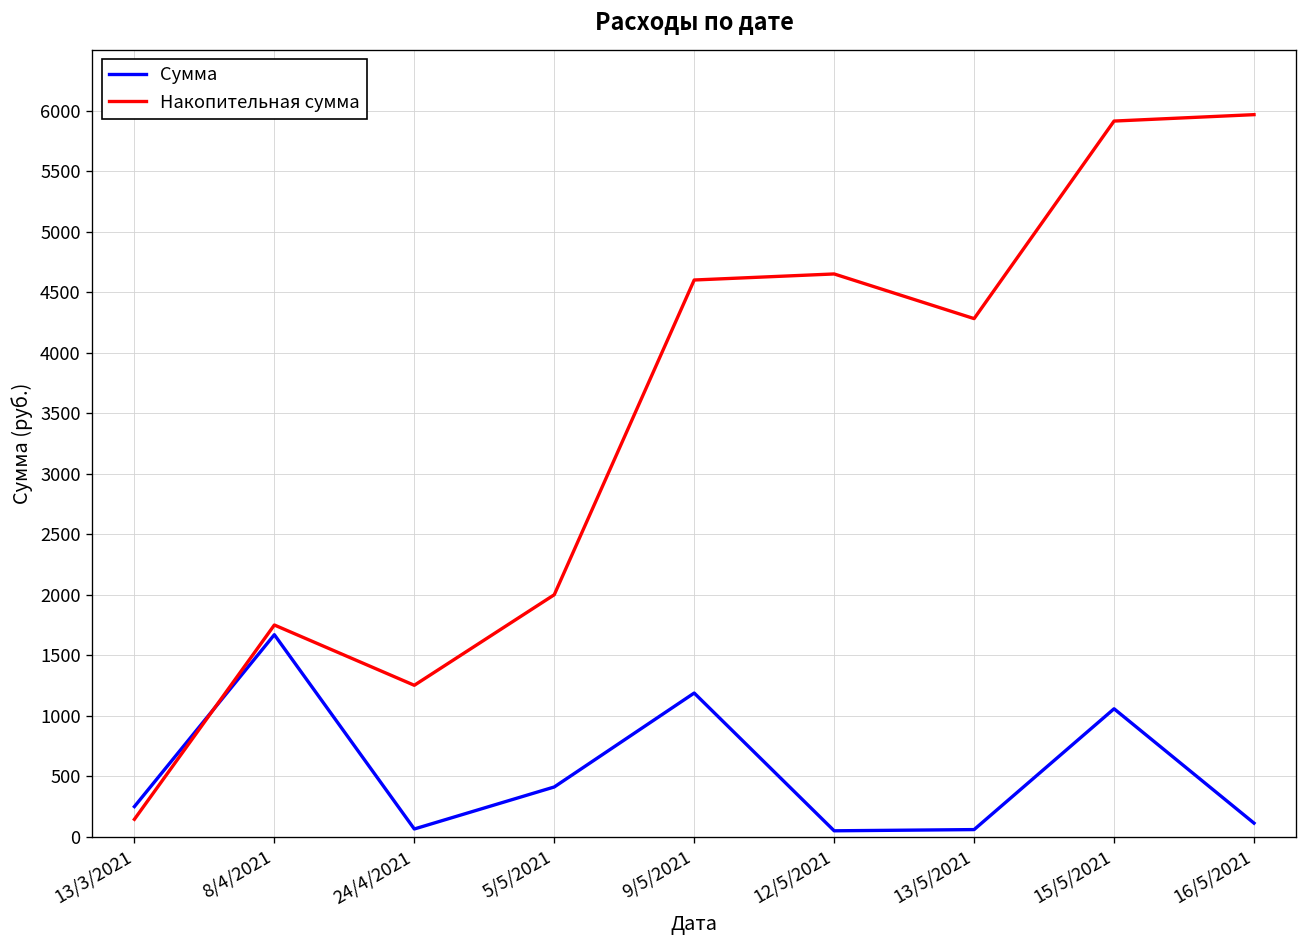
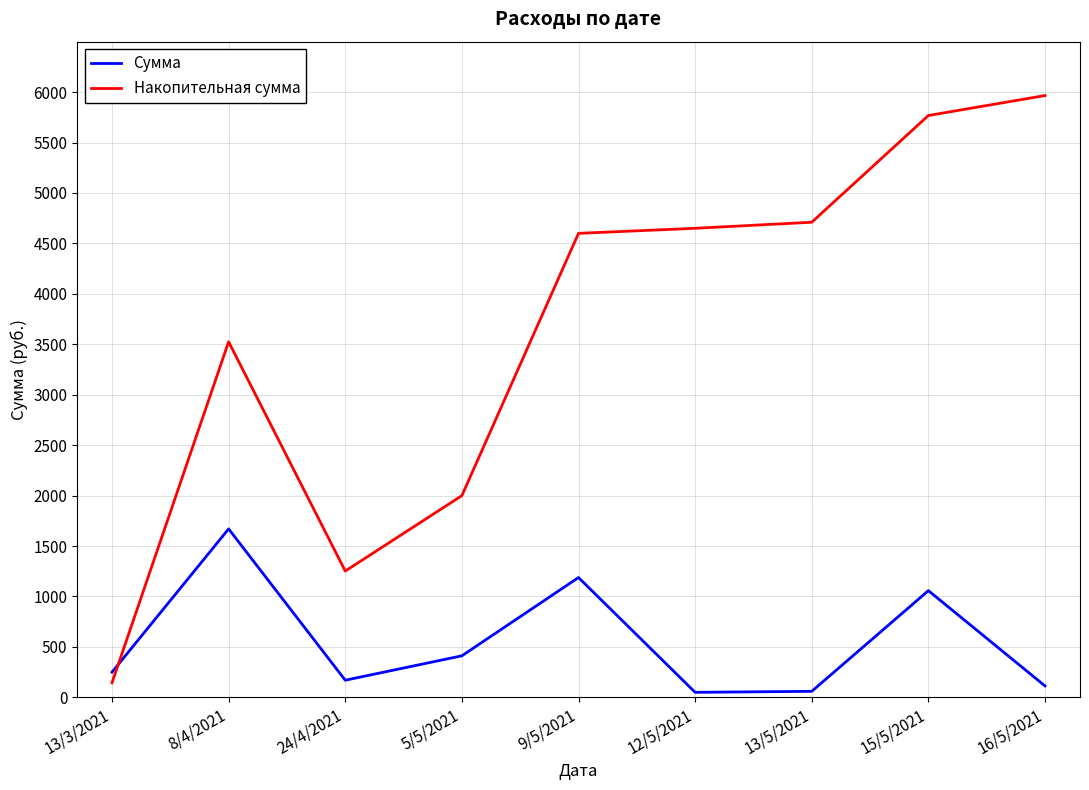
  {
    "Сумма": {
      "13/3/2021": 250,
      "8/4/2021": 1670,
-     "24/4/2021": 70,
+     "24/4/2021": 170,
      "5/5/2021": 410,
      "9/5/2021": 1190,
      "12/5/2021": 50,
      "13/5/2021": 60,
      "15/5/2021": 1060,
      "16/5/2021": 110
    },
    "Накопительная сумма": {
      "13/3/2021": 150,
-     "8/4/2021": 1750,
+     "8/4/2021": 3530,
      "24/4/2021": 1250,
      "5/5/2021": 2000,
      "9/5/2021": 4600,
      "12/5/2021": 4650,
-     "13/5/2021": 4280,
-     "15/5/2021": 5910,
+     "13/5/2021": 4710,
+     "15/5/2021": 5770,
      "16/5/2021": 5970
    }
  }
